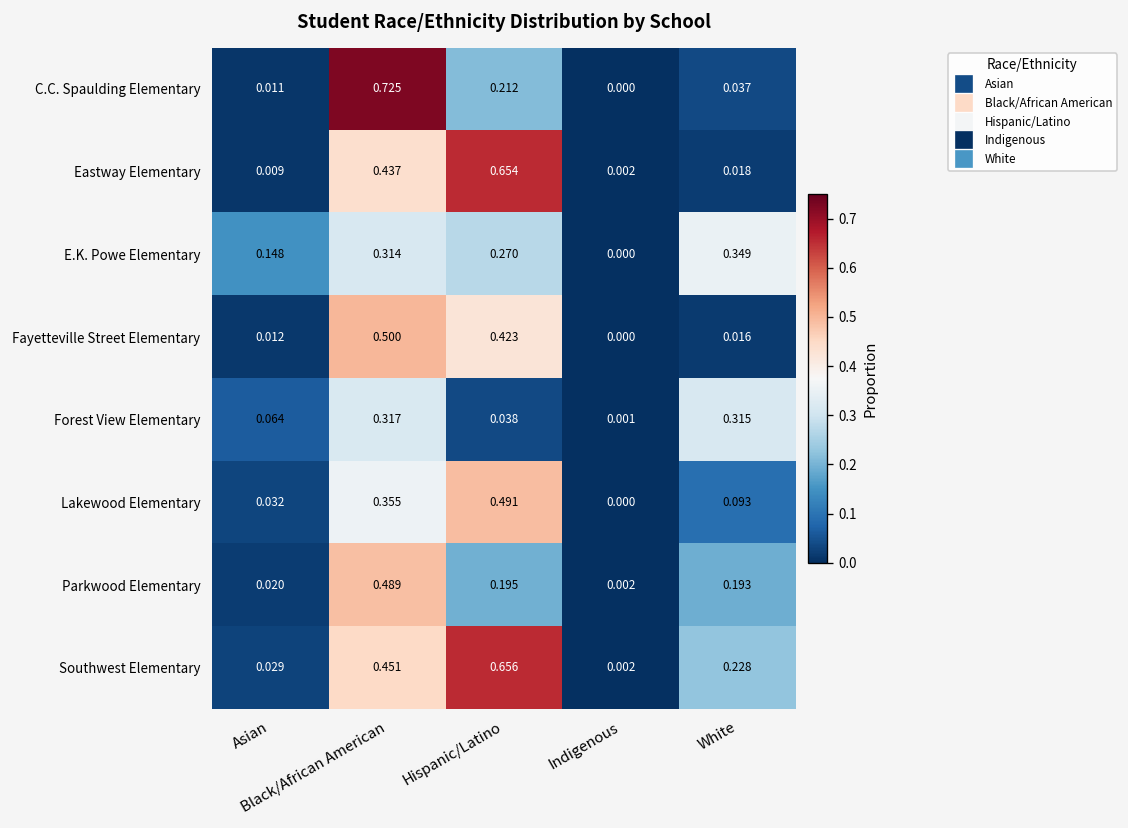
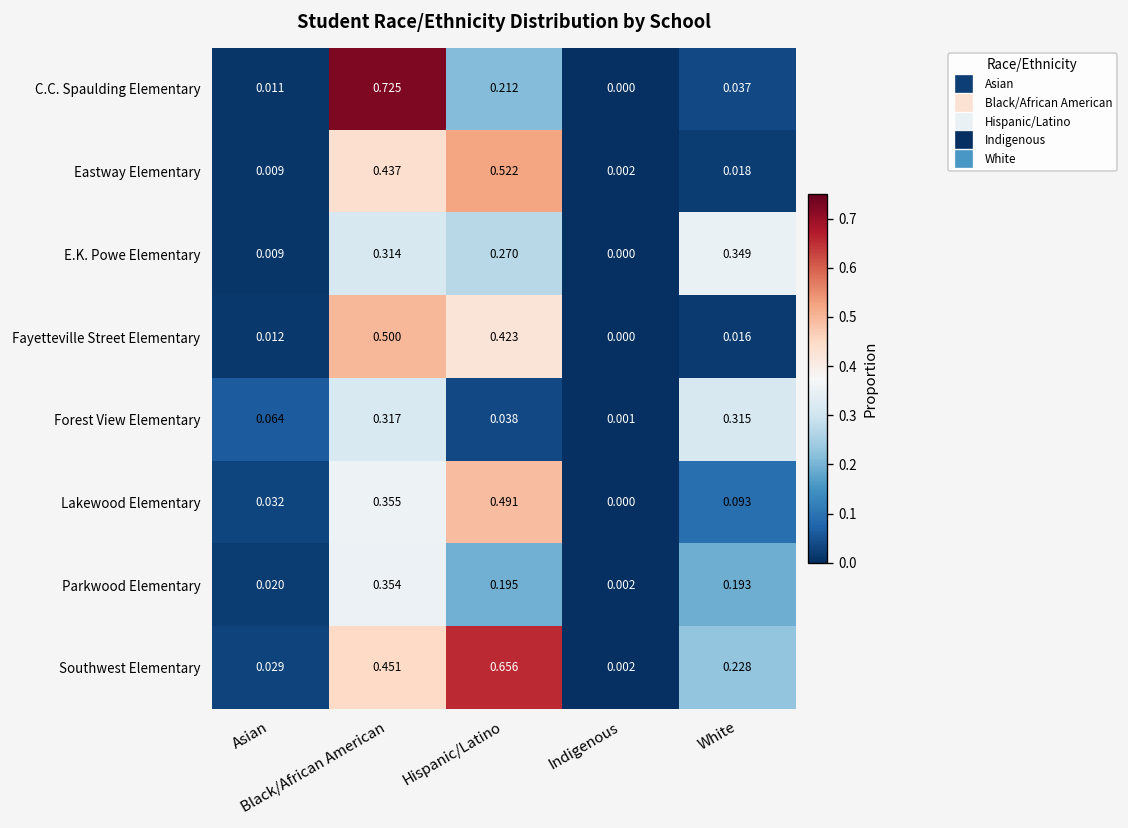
  {
    "C.C. Spaulding Elementary": {
      "Asian": 0.011,
      "Black/African American": 0.725,
      "Hispanic/Latino": 0.212,
      "Indigenous": 0.000,
      "White": 0.037
    },
    "Eastway Elementary": {
      "Asian": 0.009,
      "Black/African American": 0.437,
-     "Hispanic/Latino": 0.654,
+     "Hispanic/Latino": 0.522,
      "Indigenous": 0.002,
      "White": 0.018
    },
    "E.K. Powe Elementary": {
-     "Asian": 0.148,
+     "Asian": 0.009,
      "Black/African American": 0.314,
      "Hispanic/Latino": 0.270,
      "Indigenous": 0.000,
      "White": 0.349
    },
    "Fayetteville Street Elementary": {
      "Asian": 0.012,
      "Black/African American": 0.500,
      "Hispanic/Latino": 0.423,
      "Indigenous": 0.000,
      "White": 0.016
    },
    "Forest View Elementary": {
      "Asian": 0.064,
      "Black/African American": 0.317,
      "Hispanic/Latino": 0.038,
      "Indigenous": 0.001,
      "White": 0.315
    },
    "Lakewood Elementary": {
      "Asian": 0.032,
      "Black/African American": 0.355,
      "Hispanic/Latino": 0.491,
      "Indigenous": 0.000,
      "White": 0.093
    },
    "Parkwood Elementary": {
      "Asian": 0.020,
-     "Black/African American": 0.489,
+     "Black/African American": 0.354,
      "Hispanic/Latino": 0.195,
      "Indigenous": 0.002,
      "White": 0.193
    },
    "Southwest Elementary": {
      "Asian": 0.029,
      "Black/African American": 0.451,
      "Hispanic/Latino": 0.656,
      "Indigenous": 0.002,
      "White": 0.228
    }
  }
